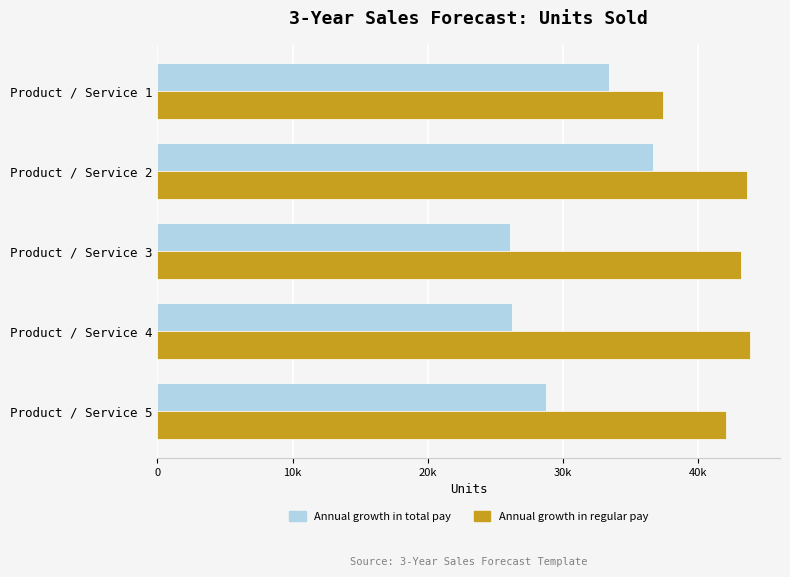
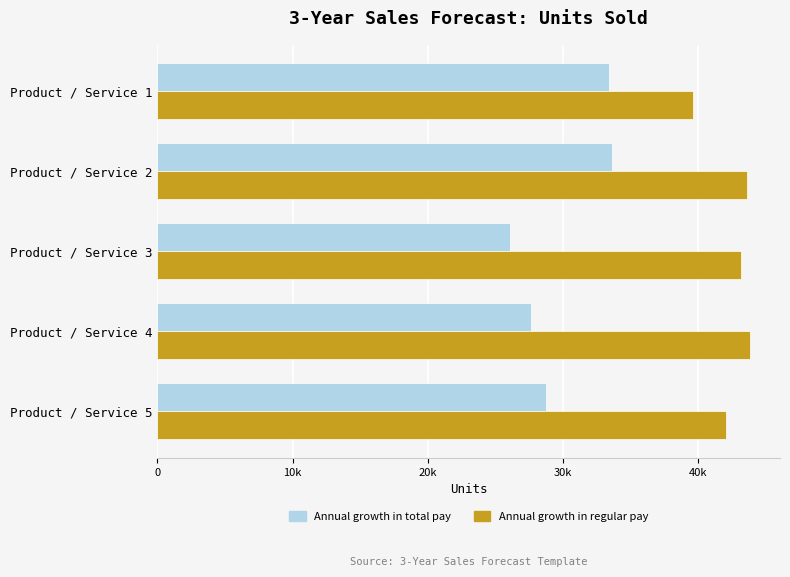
  {
    "Annual growth in total pay": {
      "Product / Service 1": 33400,
-     "Product / Service 2": 36700,
+     "Product / Service 2": 33600,
      "Product / Service 3": 26100,
-     "Product / Service 4": 26200,
+     "Product / Service 4": 27600,
      "Product / Service 5": 28800
    },
    "Annual growth in regular pay": {
-     "Product / Service 1": 37400,
+     "Product / Service 1": 39600,
      "Product / Service 2": 43600,
      "Product / Service 3": 43100,
      "Product / Service 4": 43800,
      "Product / Service 5": 42100
    }
  }
